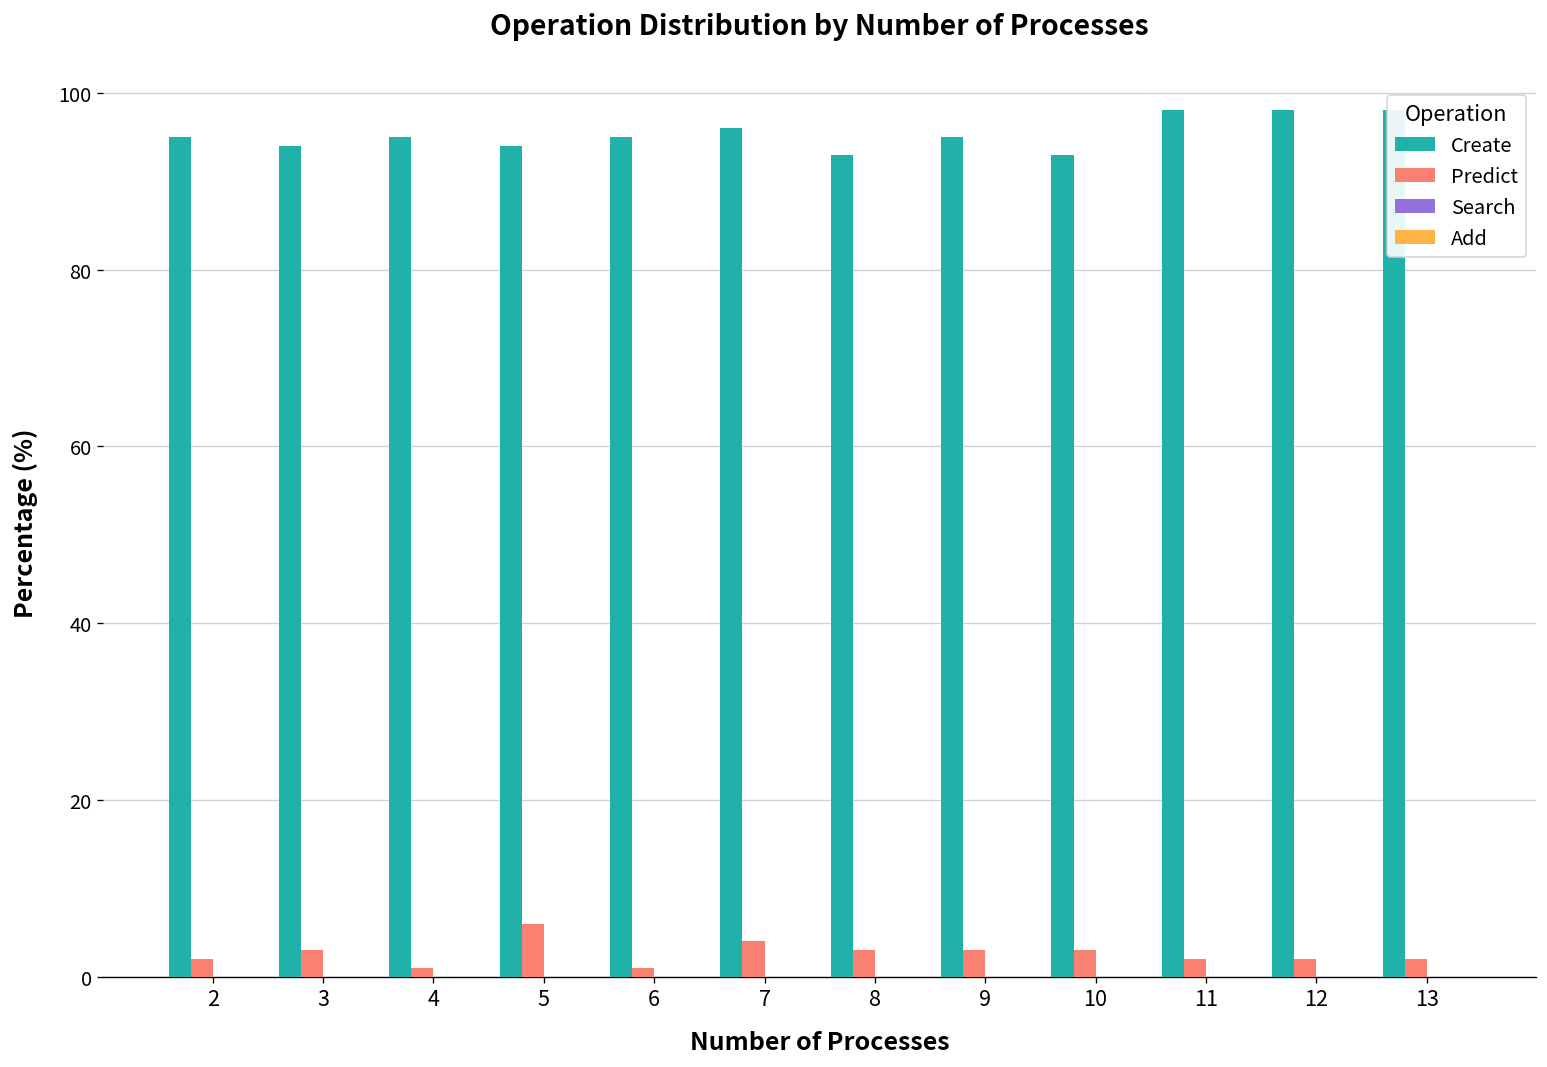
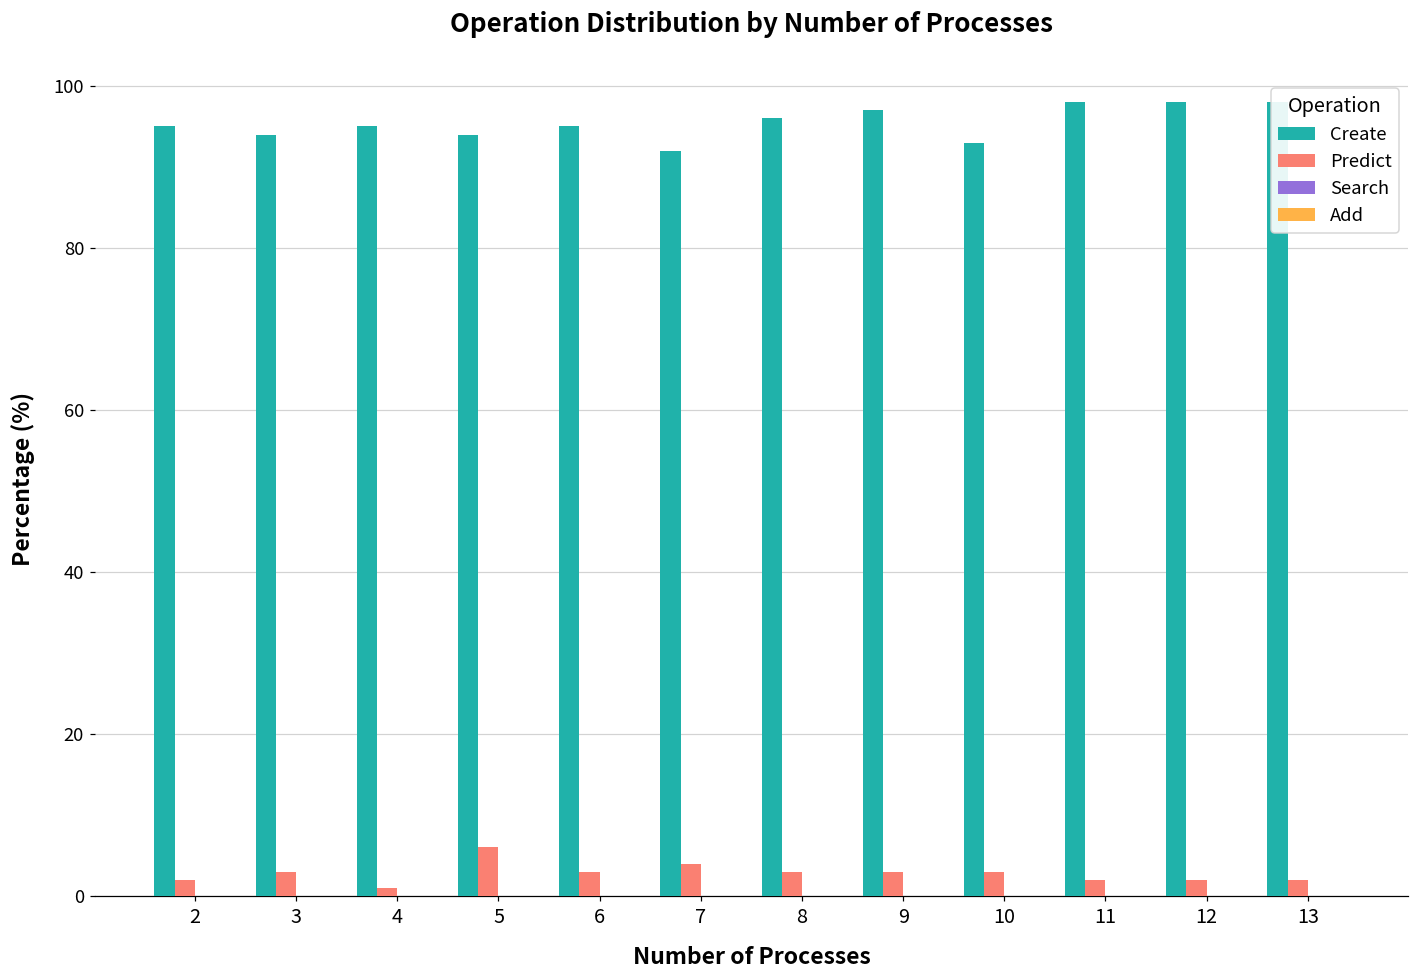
  {
    "Create": {
      "2": 95,
      "3": 94,
      "4": 95,
      "5": 94,
      "6": 95,
-     "7": 96,
-     "8": 93,
-     "9": 95,
+     "7": 92,
+     "8": 96,
+     "9": 97,
      "10": 93,
      "11": 98,
      "12": 98
    },
    "Predict": {
      "2": 2,
      "3": 3,
      "4": 1,
      "5": 6,
-     "6": 1,
+     "6": 3,
      "7": 4,
      "8": 3,
      "9": 3,
      "10": 3,
      "11": 2,
      "12": 2,
      "13": 2
    },
    "Search": {
      "2": 0,
      "3": 0,
      "4": 0,
      "5": 0,
      "6": 0,
      "7": 0,
      "8": 0,
      "9": 0,
      "10": 0,
      "11": 0,
      "12": 0,
      "13": 0
    },
    "Add": {
      "2": 0,
      "3": 0,
      "4": 0,
      "5": 0,
      "6": 0,
      "7": 0,
      "8": 0,
      "9": 0,
      "10": 0,
      "11": 0,
      "12": 0,
      "13": 0
    }
  }
